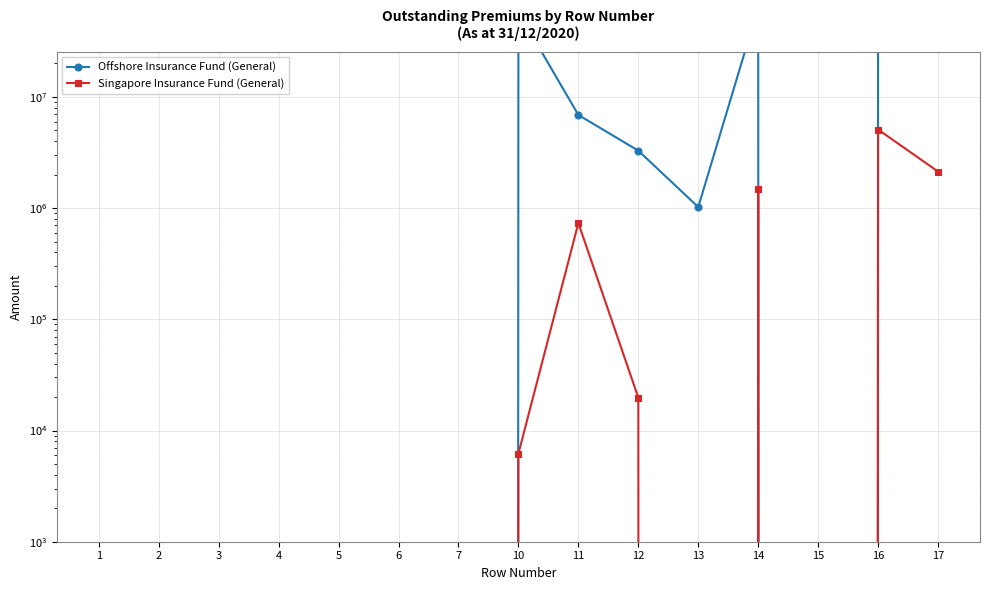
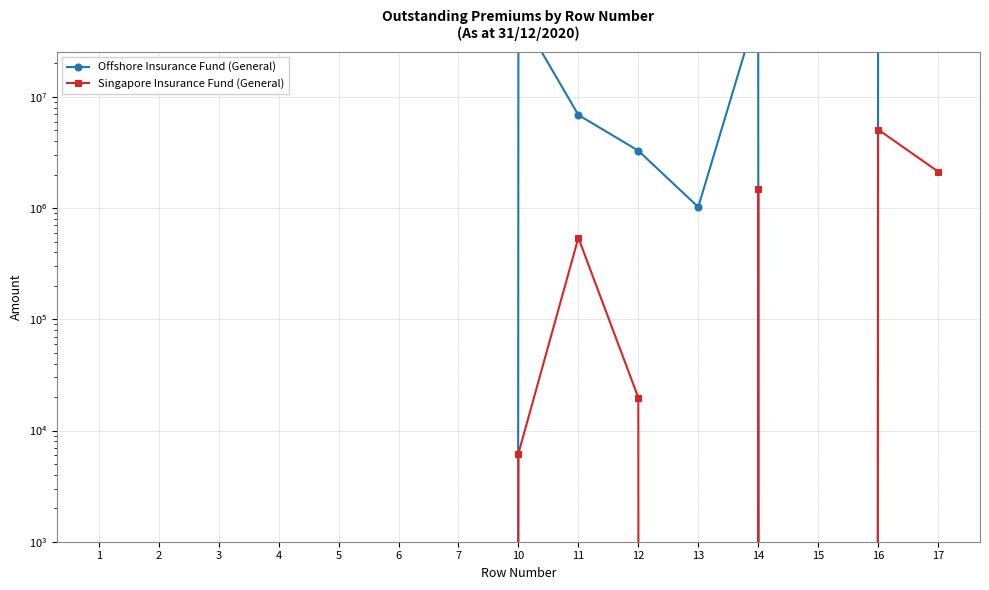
  {
    "Offshore Insurance Fund (General)": {
      "11": 7000000,
      "12": 3300000,
      "13": 1000000
    },
    "Singapore Insurance Fund (General)": {
      "10": 6000,
-     "11": 700000,
+     "11": 500000,
      "12": 20000,
      "14": 1500000,
      "16": 5000000,
      "17": 2100000
    }
  }
